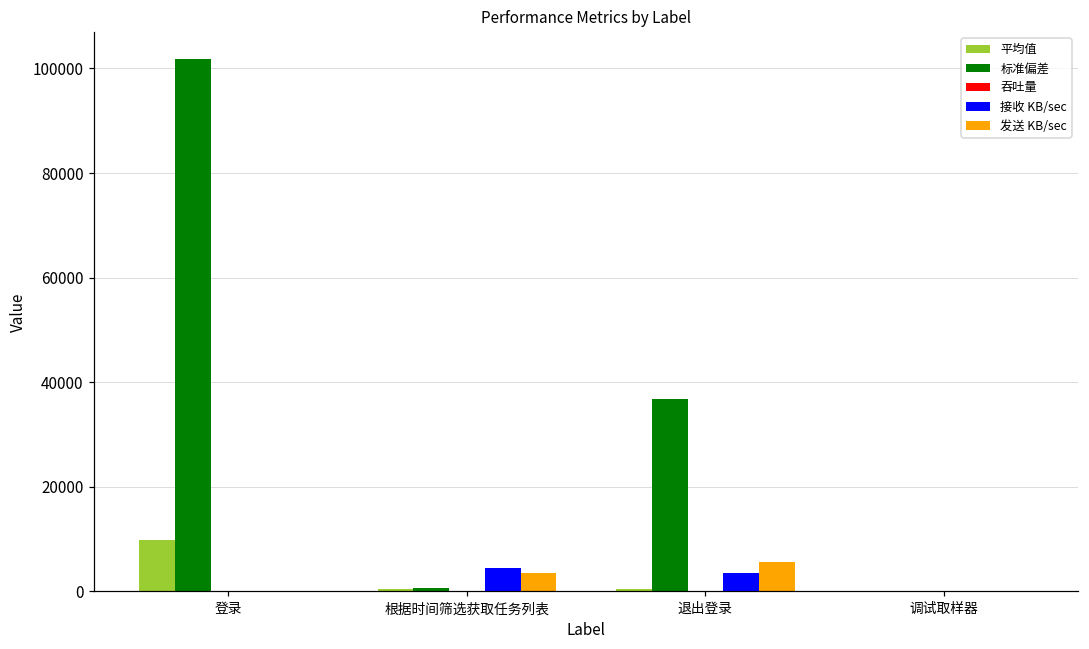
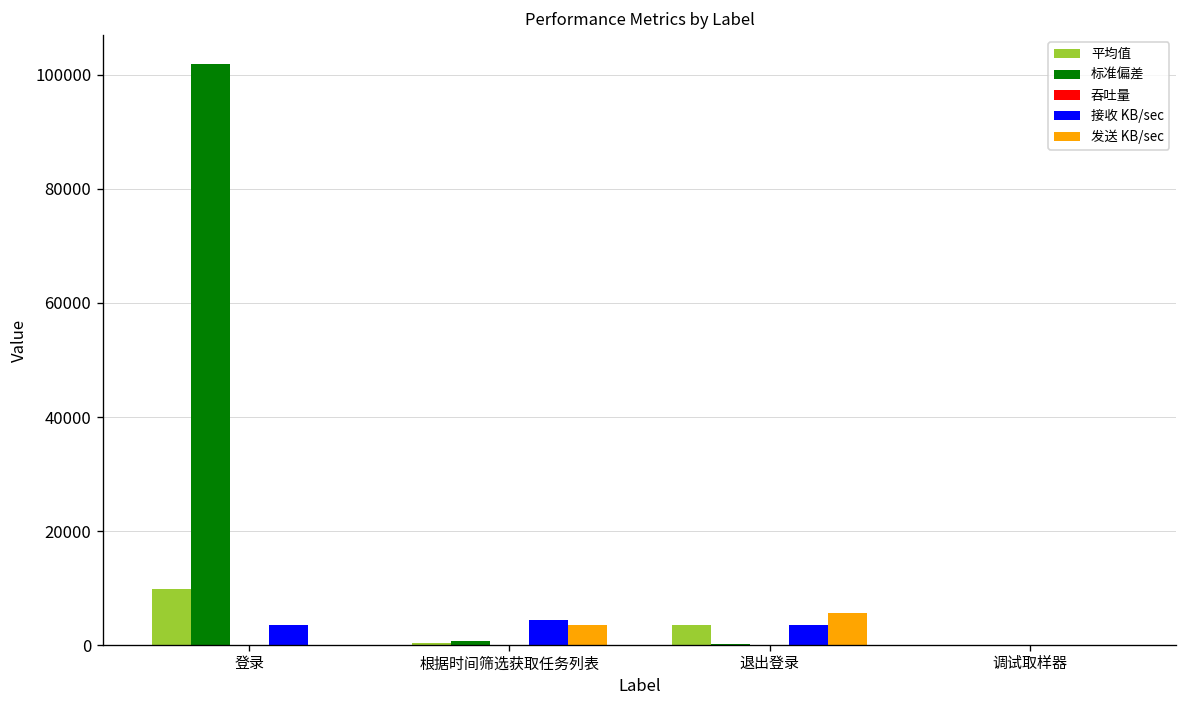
  {
    "平均值": {
      "登录": 10000,
-     "退出登录": 0,
+     "退出登录": 3000,
      "调试取样器": 0
    },
    "标准偏差": {
      "登录": 102000,
      "根据时间筛选获取任务列表": 1000,
-     "退出登录": 37000
+     "退出登录": 0
    },
    "接收 KB/sec": {
-     "登录": 0,
+     "登录": 4000,
      "根据时间筛选获取任务列表": 4000,
      "退出登录": 4000
    },
    "发送 KB/sec": {
      "根据时间筛选获取任务列表": 4000,
      "退出登录": 6000,
      "调试取样器": 0
    }
  }
